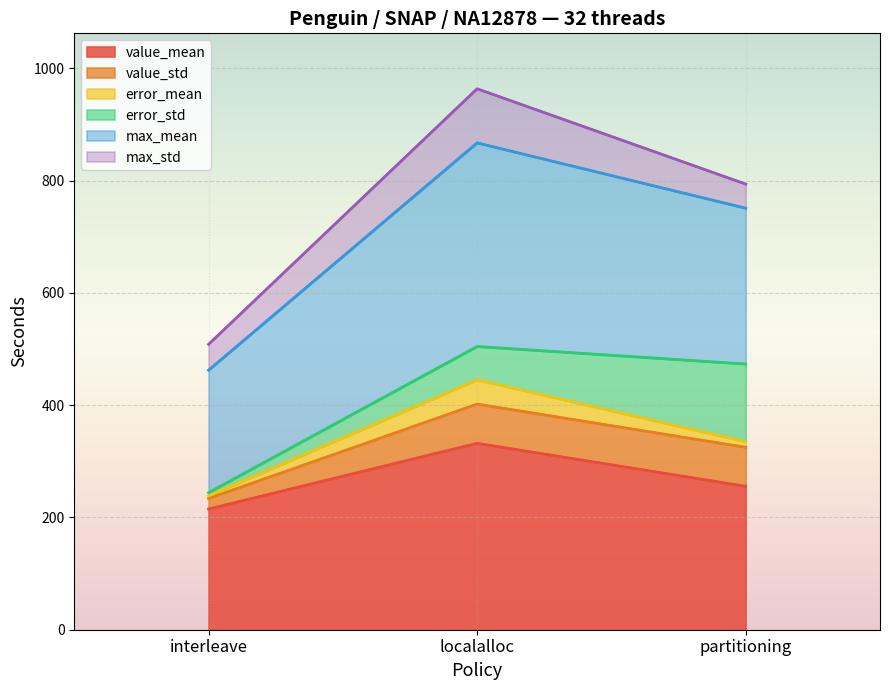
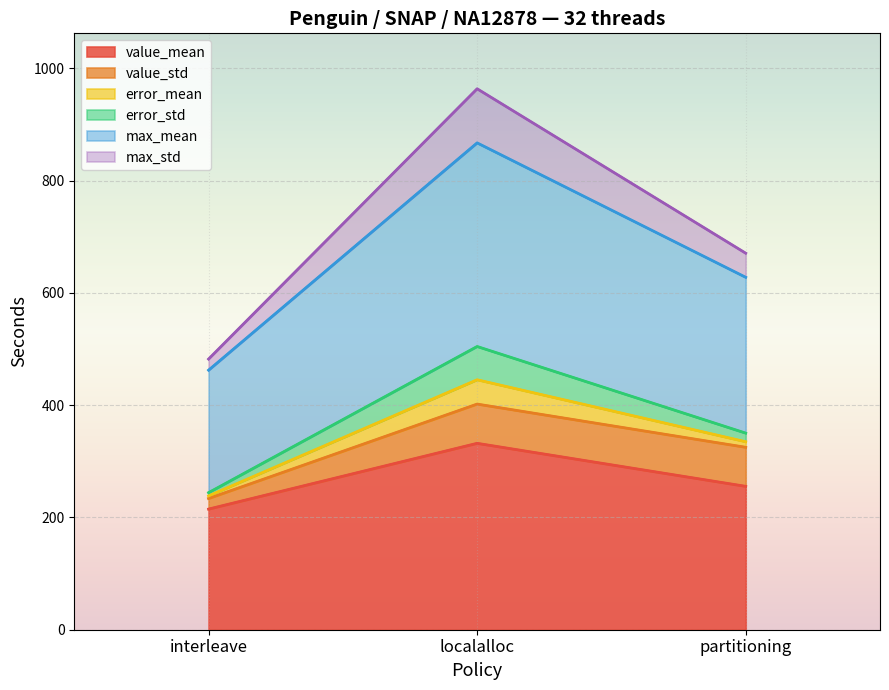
  {
    "error_mean": {
      "interleave": 0,
      "localalloc": 40,
      "partitioning": 10
    },
    "error_std": {
      "interleave": 10,
      "localalloc": 60,
-     "partitioning": 140
+     "partitioning": 20
    },
    "max_mean": {
      "interleave": 220,
      "localalloc": 360,
      "partitioning": 280
    },
    "max_std": {
-     "interleave": 50,
+     "interleave": 20,
      "localalloc": 100,
      "partitioning": 40
    }
  }
